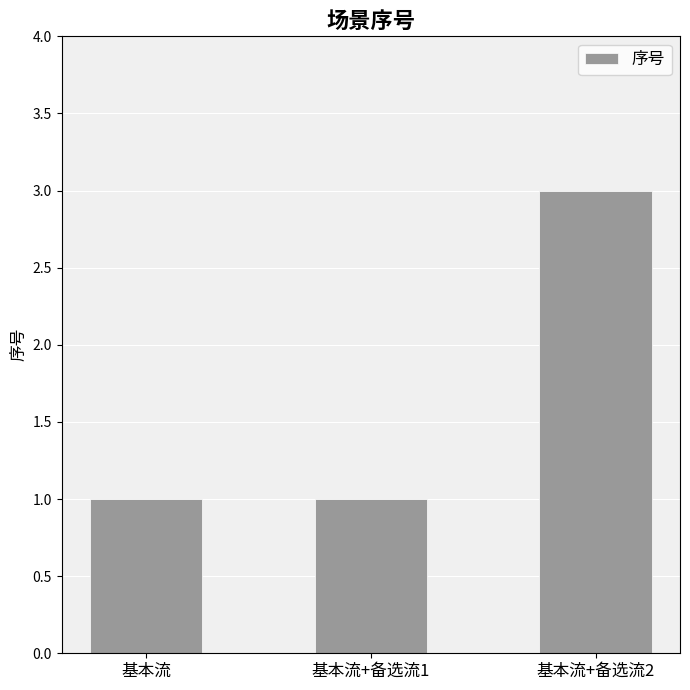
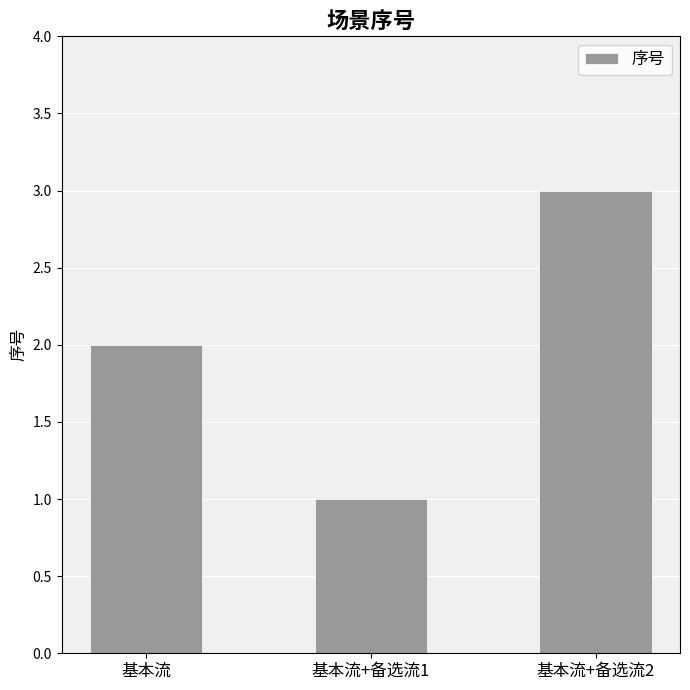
  {
-   "基本流": 1,
+   "基本流": 2,
    "基本流+备选流1": 1,
    "基本流+备选流2": 3
  }
